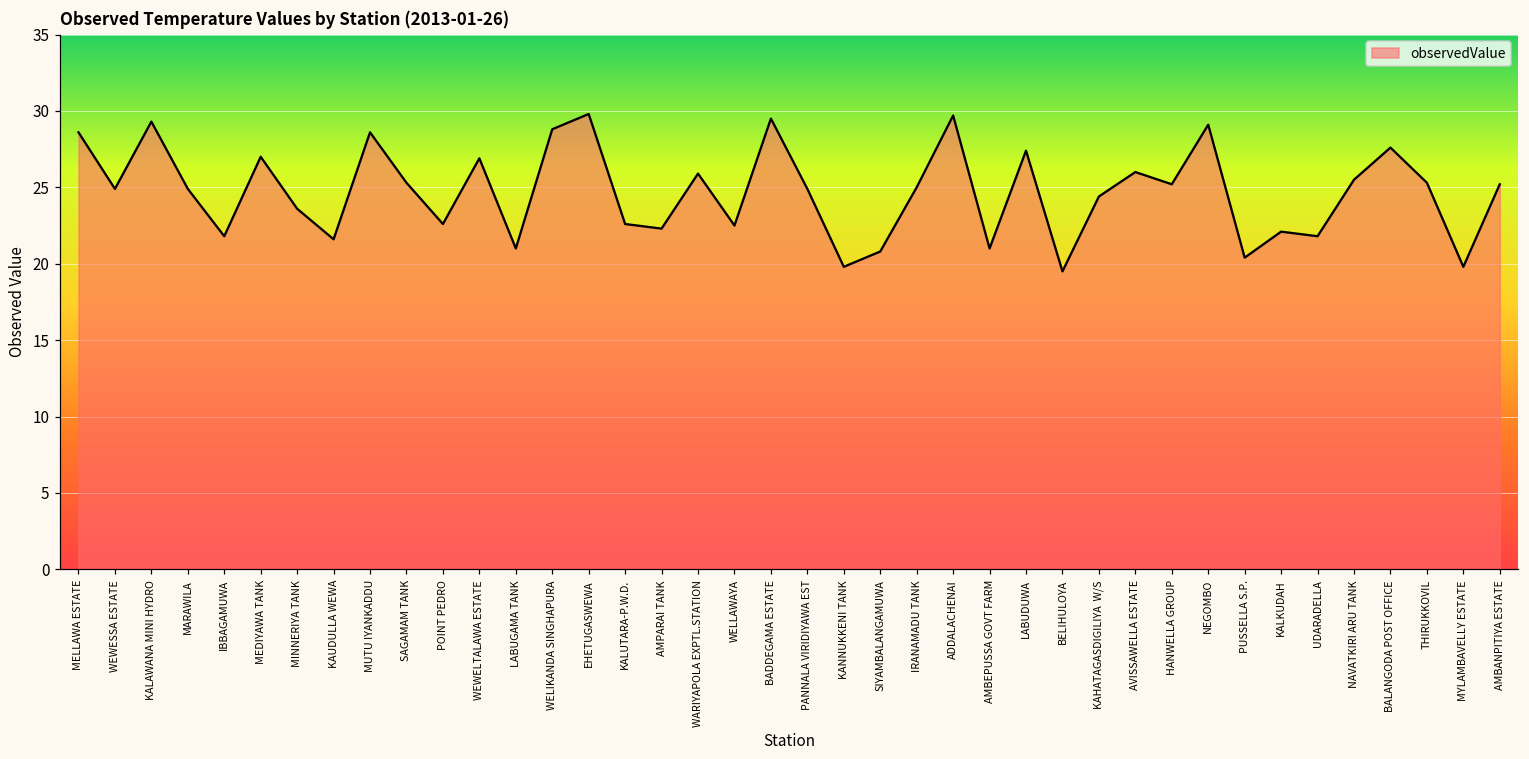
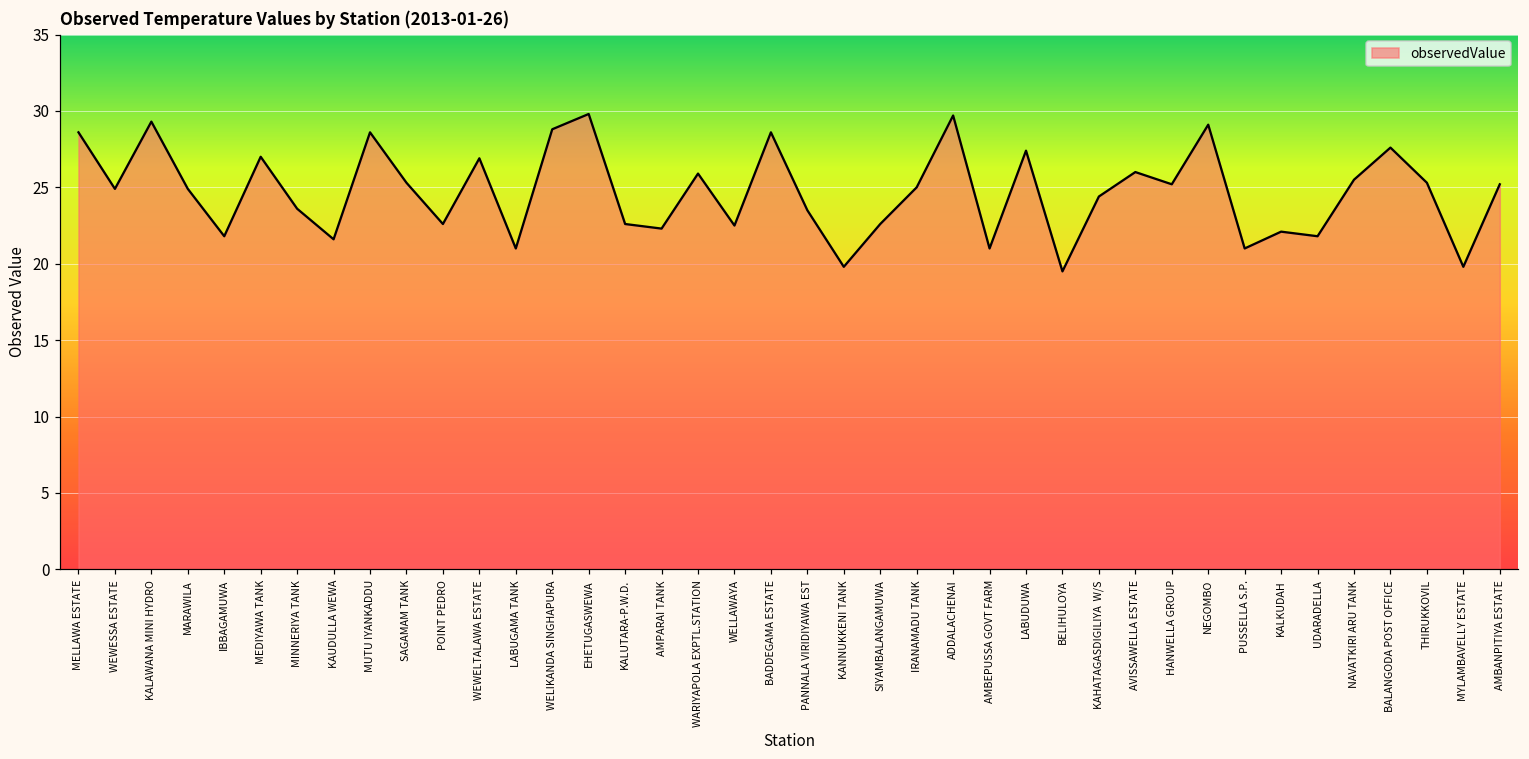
  {
    "MELLAWA ESTATE": 28.6,
    "WEWESSA ESTATE": 24.9,
    "KALAWANA MINI HYDRO": 29.3,
    "MARAWILA": 24.9,
    "IBBAGAMUWA": 21.8,
    "MEDIYAWA TANK": 27.0,
    "MINNERIYA TANK": 23.6,
    "KAUDULLA WEWA": 21.6,
    "MUTU IYANKADDU": 28.6,
    "SAGAMAM TANK": 25.3,
    "POINT PEDRO": 22.6,
    "WEWELTALAWA ESTATE": 26.9,
    "LABUGAMA TANK": 21.0,
    "WELIKANDA SINGHAPURA": 28.8,
    "EHETUGASWEWA": 29.8,
    "KALUTARA-P.W.D.": 22.6,
    "AMPARAI TANK": 22.3,
    "WARIYAPOLA EXPTL.STATION": 25.9,
    "WELLAWAYA": 22.5,
-   "BADDEGAMA ESTATE": 29.5,
-   "PANNALA VIRIDIYAWA EST": 24.9,
+   "BADDEGAMA ESTATE": 28.6,
+   "PANNALA VIRIDIYAWA EST": 23.5,
    "KANNUKKENI TANK": 19.8,
-   "SIYAMBALANGAMUWA": 20.8,
+   "SIYAMBALANGAMUWA": 22.6,
    "IRANAMADU TANK": 25.0,
    "ADDALACHENAI": 29.7,
    "AMBEPUSSA GOVT FARM": 21.0,
    "LABUDUWA": 27.4,
    "BELIHULOYA": 19.5,
    "KAHATAGASDIGILIYA W/S": 24.4,
    "AVISSAWELLA ESTATE": 26.0,
    "HANWELLA GROUP": 25.2,
    "NEGOMBO": 29.1,
-   "PUSSELLA S.P.": 20.4,
+   "PUSSELLA S.P.": 21.0,
    "KALKUDAH": 22.1,
    "UDARADELLA": 21.8,
    "NAVATKIRI ARU TANK": 25.5,
    "BALANGODA POST OFFICE": 27.6,
    "THIRUKKOVIL": 25.3,
    "MYLAMBAVELLY ESTATE": 19.8,
    "AMBANPITIYA ESTATE": 25.2
  }
